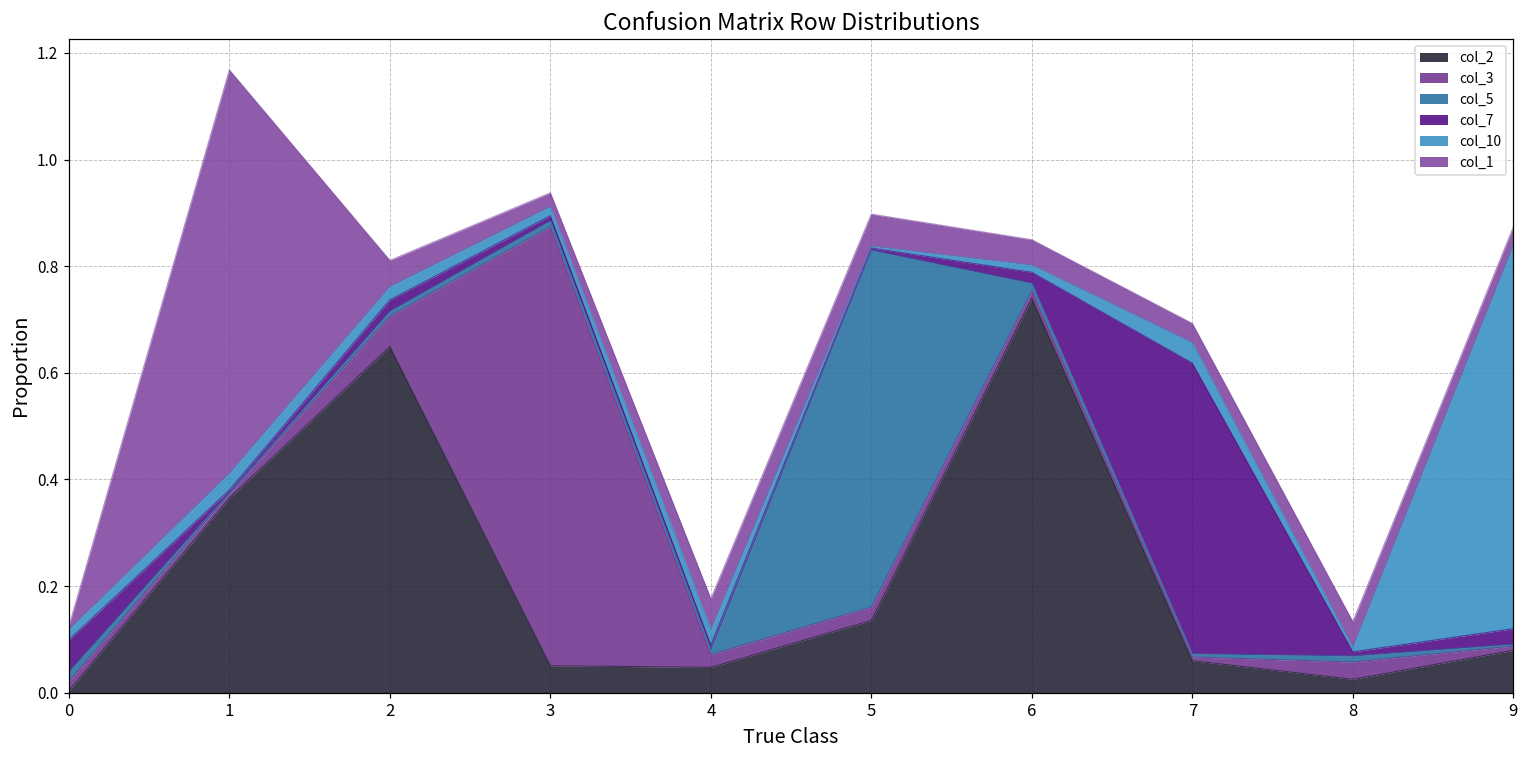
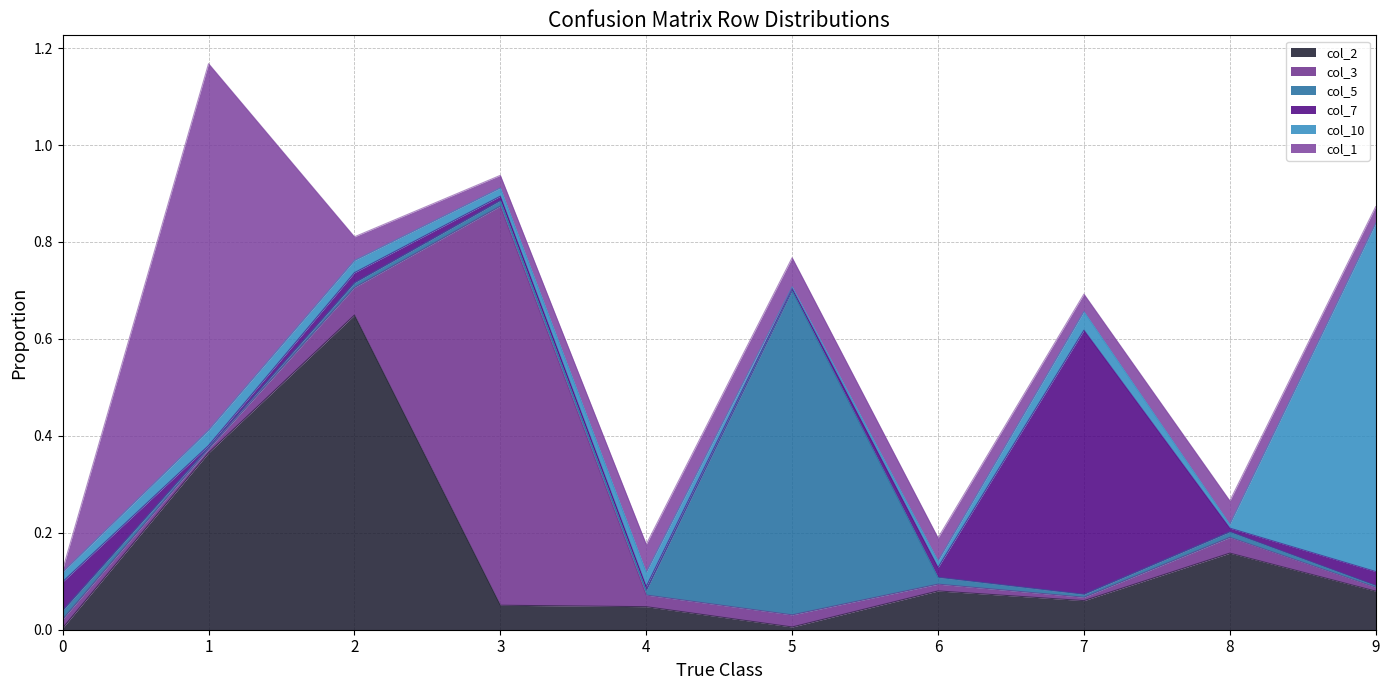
  {
    "col_2": {
      "0": 0.00,
      "1": 0.37,
      "2": 0.65,
      "3": 0.05,
      "4": 0.05,
-     "5": 0.14,
-     "6": 0.74,
+     "5": 0.01,
+     "6": 0.08,
      "7": 0.06,
-     "8": 0.03,
+     "8": 0.16,
      "9": 0.08
    }
  }
